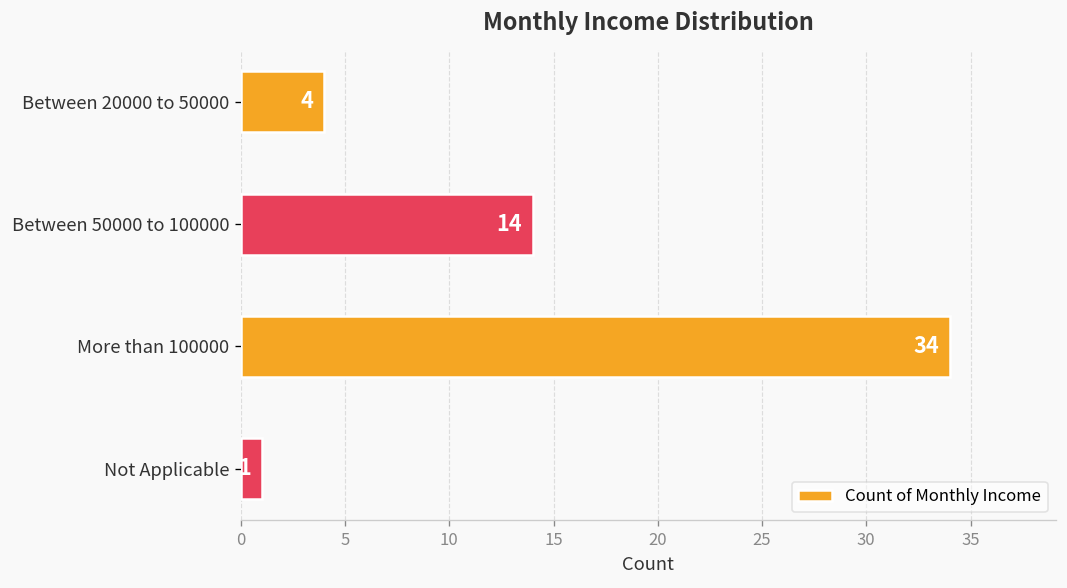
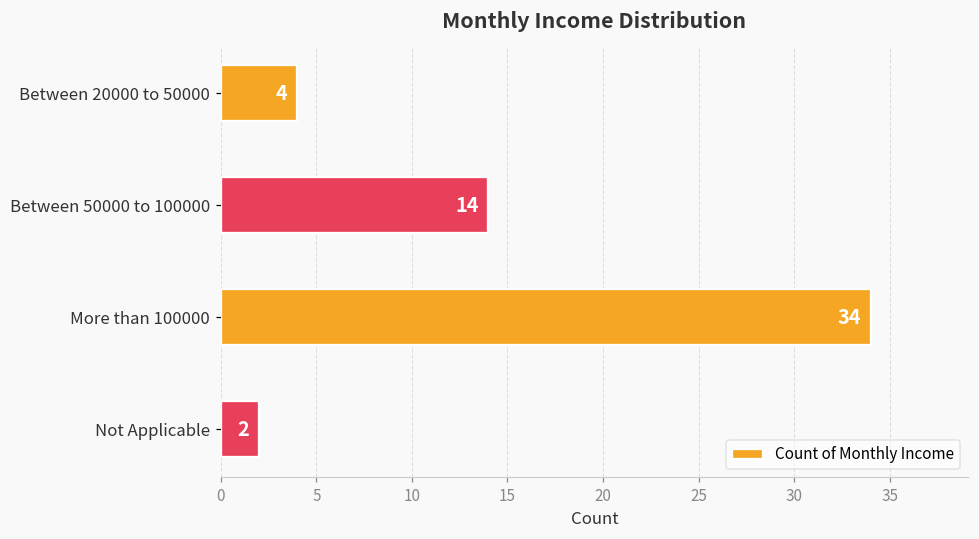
  {
    "Between 20000 to 50000": 4,
    "Between 50000 to 100000": 14,
    "More than 100000": 34,
-   "Not Applicable": 1
+   "Not Applicable": 2
  }
